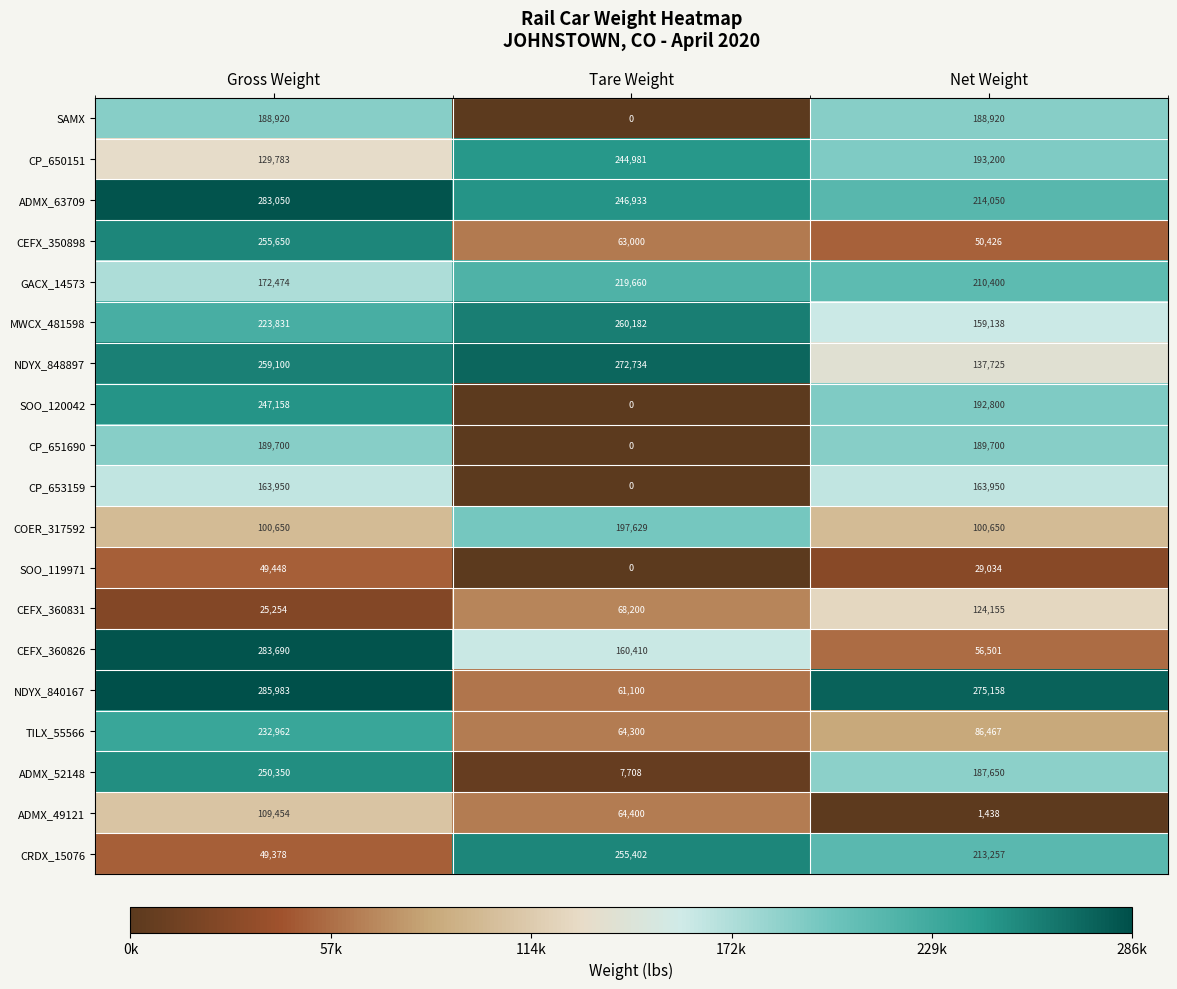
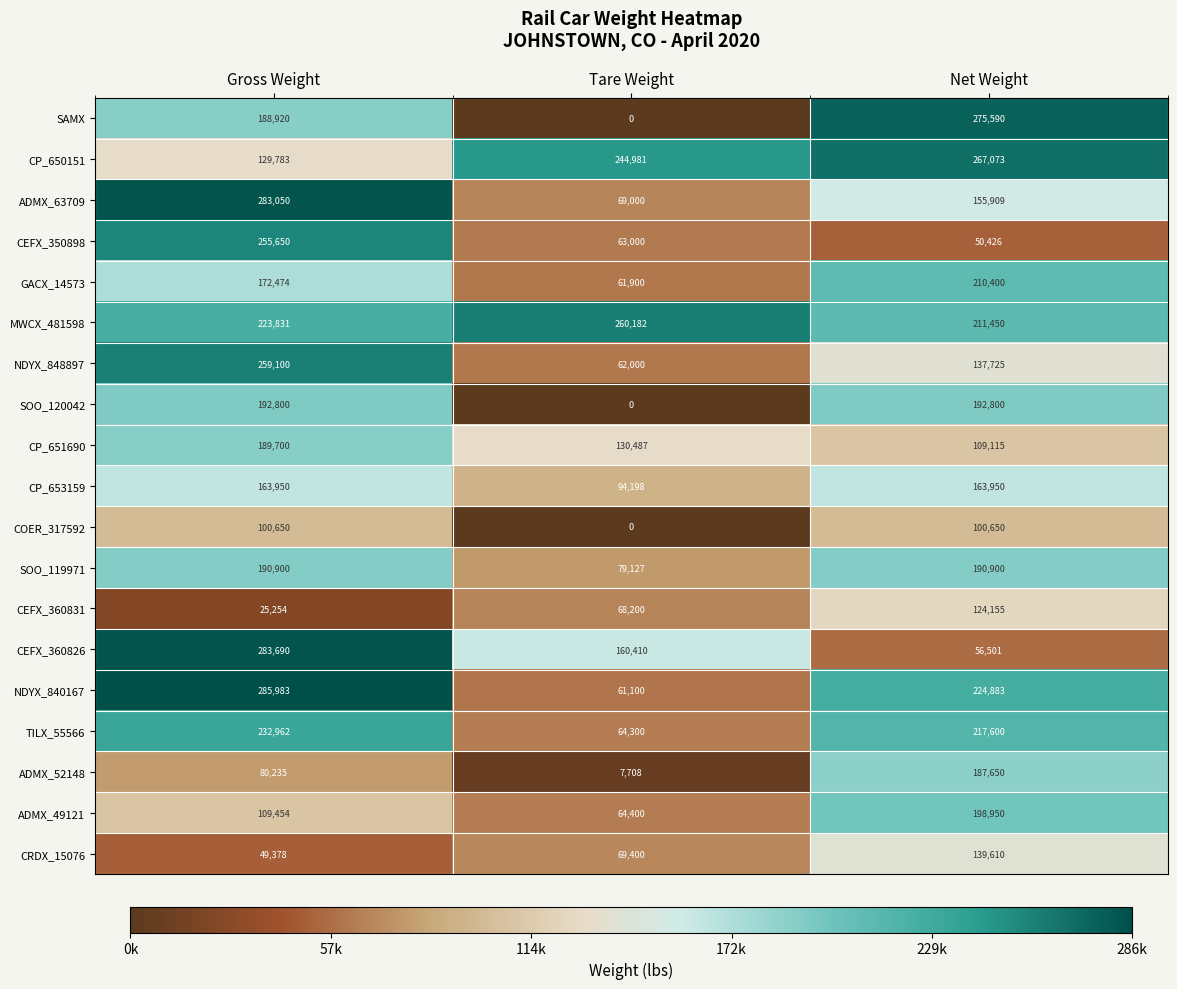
  {
    "SAMX": {
      "Gross Weight": "188,920",
      "Tare Weight": "0",
-     "Net Weight": "188,920"
+     "Net Weight": "275,590"
    },
    "CP_650151": {
      "Gross Weight": "129,783",
      "Tare Weight": "244,981",
-     "Net Weight": "193,200"
+     "Net Weight": "267,073"
    },
    "ADMX_63709": {
      "Gross Weight": "283,050",
-     "Tare Weight": "246,933",
-     "Net Weight": "214,050"
+     "Tare Weight": "69,000",
+     "Net Weight": "155,909"
    },
    "CEFX_350898": {
      "Gross Weight": "255,650",
      "Tare Weight": "63,000",
      "Net Weight": "50,426"
    },
    "GACX_14573": {
      "Gross Weight": "172,474",
-     "Tare Weight": "219,660",
+     "Tare Weight": "61,900",
      "Net Weight": "210,400"
    },
    "MWCX_481598": {
      "Gross Weight": "223,831",
      "Tare Weight": "260,182",
-     "Net Weight": "159,138"
+     "Net Weight": "211,450"
    },
    "NDYX_848897": {
      "Gross Weight": "259,100",
-     "Tare Weight": "272,734",
+     "Tare Weight": "62,000",
      "Net Weight": "137,725"
    },
    "SOO_120042": {
-     "Gross Weight": "247,158",
+     "Gross Weight": "192,800",
      "Tare Weight": "0",
      "Net Weight": "192,800"
    },
    "CP_651690": {
      "Gross Weight": "189,700",
-     "Tare Weight": "0",
-     "Net Weight": "189,700"
+     "Tare Weight": "130,487",
+     "Net Weight": "109,115"
    },
    "CP_653159": {
      "Gross Weight": "163,950",
-     "Tare Weight": "0",
+     "Tare Weight": "94,198",
      "Net Weight": "163,950"
    },
    "COER_317592": {
      "Gross Weight": "100,650",
-     "Tare Weight": "197,629",
+     "Tare Weight": "0",
      "Net Weight": "100,650"
    },
    "SOO_119971": {
-     "Gross Weight": "49,448",
-     "Tare Weight": "0",
-     "Net Weight": "29,034"
+     "Gross Weight": "190,900",
+     "Tare Weight": "79,127",
+     "Net Weight": "190,900"
    },
    "CEFX_360831": {
      "Gross Weight": "25,254",
      "Tare Weight": "68,200",
      "Net Weight": "124,155"
    },
    "CEFX_360826": {
      "Gross Weight": "283,690",
      "Tare Weight": "160,410",
      "Net Weight": "56,501"
    },
    "NDYX_840167": {
      "Gross Weight": "285,983",
      "Tare Weight": "61,100",
-     "Net Weight": "275,158"
+     "Net Weight": "224,883"
    },
    "TILX_55566": {
      "Gross Weight": "232,962",
      "Tare Weight": "64,300",
-     "Net Weight": "86,467"
+     "Net Weight": "217,600"
    },
    "ADMX_52148": {
-     "Gross Weight": "250,350",
+     "Gross Weight": "80,235",
      "Tare Weight": "7,708",
      "Net Weight": "187,650"
    },
    "ADMX_49121": {
      "Gross Weight": "109,454",
      "Tare Weight": "64,400",
-     "Net Weight": "1,438"
+     "Net Weight": "198,950"
    },
    "CRDX_15076": {
      "Gross Weight": "49,378",
-     "Tare Weight": "255,402",
-     "Net Weight": "213,257"
+     "Tare Weight": "69,400",
+     "Net Weight": "139,610"
    }
  }
